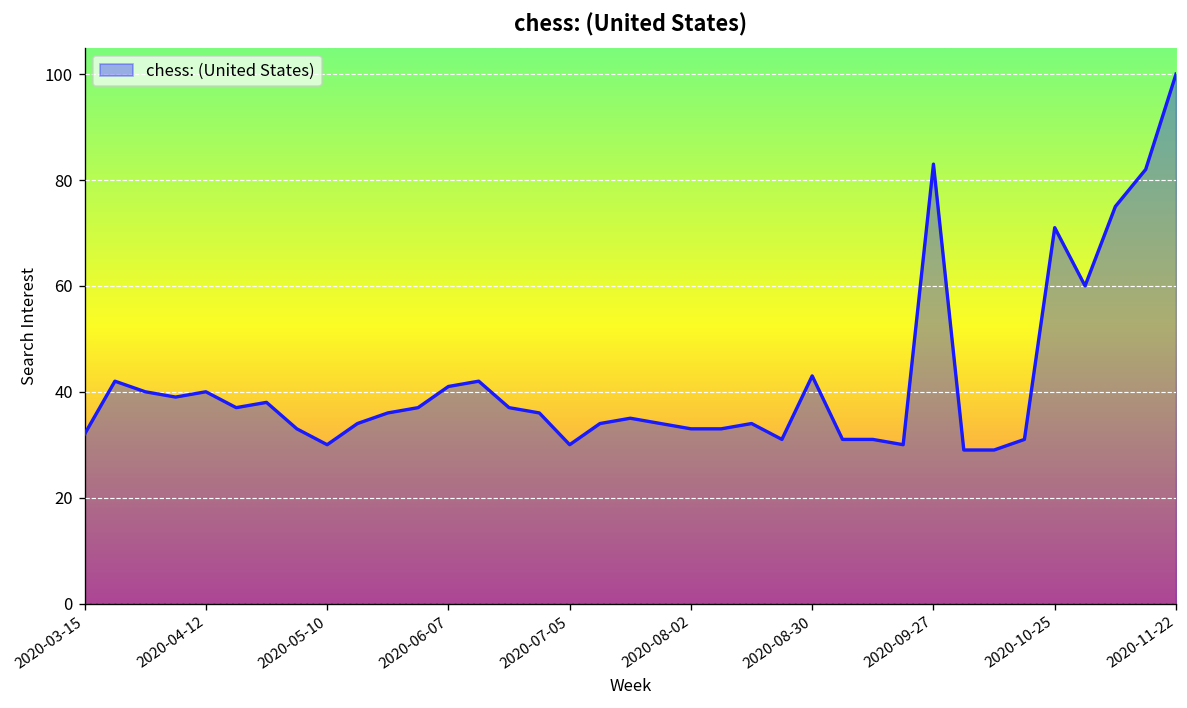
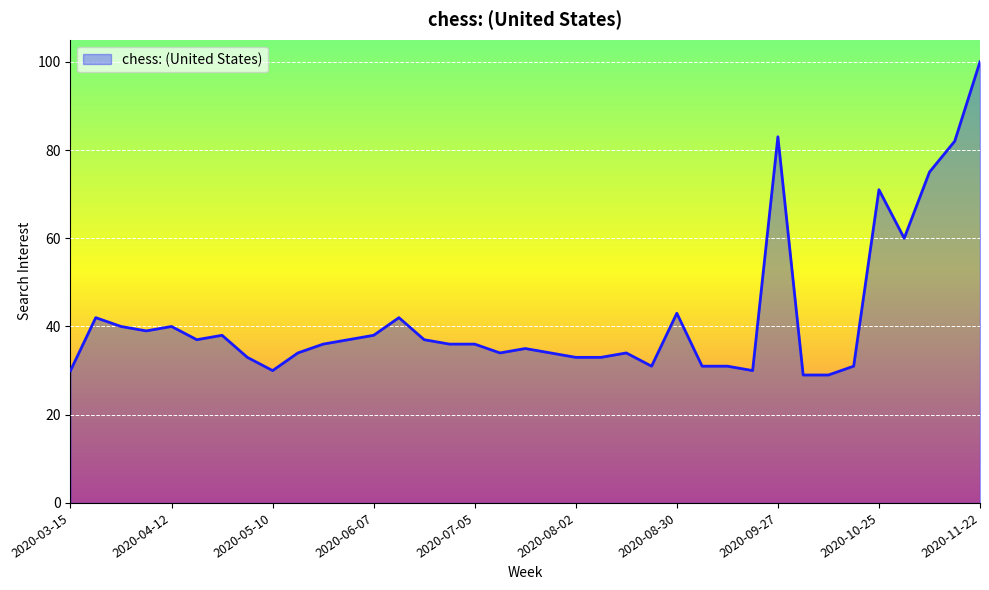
  {
-   "2020-03-15": 32,
+   "2020-03-15": 30,
    "2020-04-12": 40,
    "2020-05-10": 30,
-   "2020-06-07": 41,
-   "2020-07-05": 30,
+   "2020-06-07": 38,
+   "2020-07-05": 36,
    "2020-08-02": 33,
    "2020-08-30": 43,
    "2020-09-27": 83,
    "2020-10-25": 71,
    "2020-11-22": 100
  }
